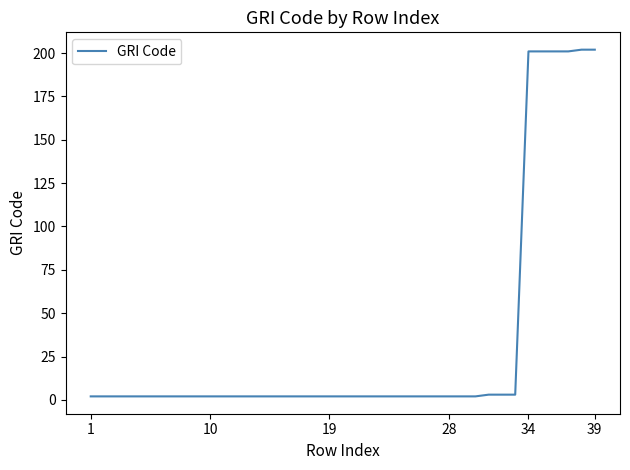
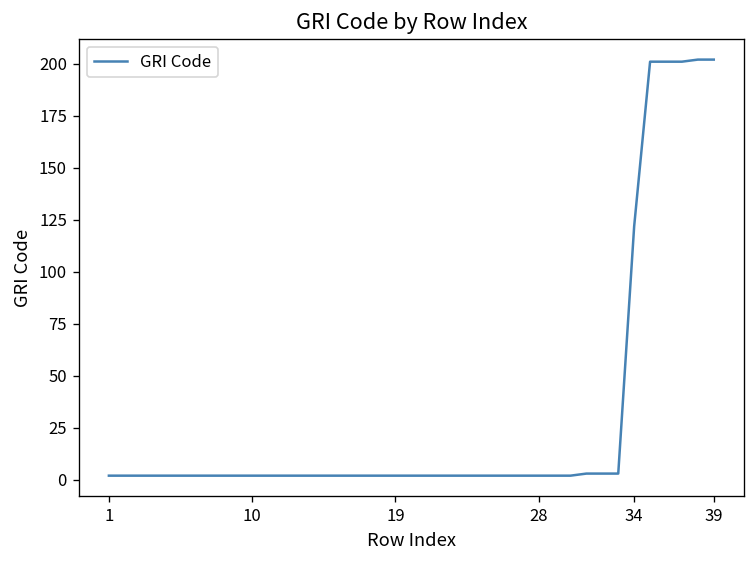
  {
    "1": 2,
    "10": 2,
    "19": 2,
    "28": 2,
-   "34": 201,
+   "34": 122,
    "39": 202
  }
